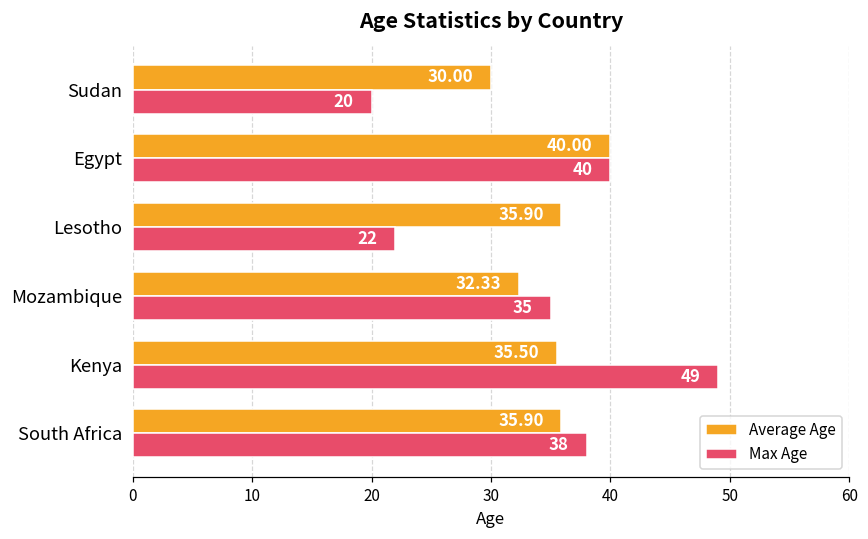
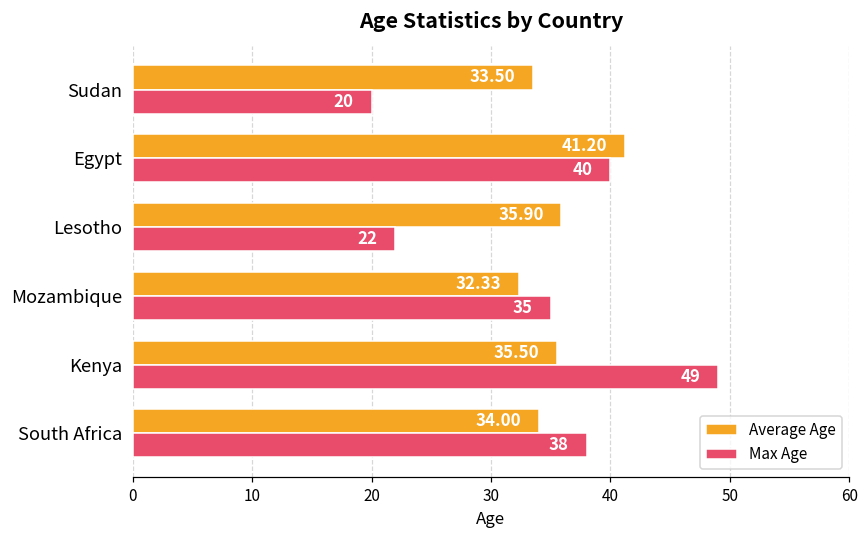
  {
    "Average Age": {
-     "Sudan": 30.00,
-     "Egypt": 40.00,
+     "Sudan": 33.50,
+     "Egypt": 41.20,
      "Lesotho": 35.90,
      "Mozambique": 32.33,
      "Kenya": 35.50,
-     "South Africa": 35.90
+     "South Africa": 34.00
    },
    "Max Age": {
      "Sudan": 20,
      "Egypt": 40,
      "Lesotho": 22,
      "Mozambique": 35,
      "Kenya": 49,
      "South Africa": 38
    }
  }
